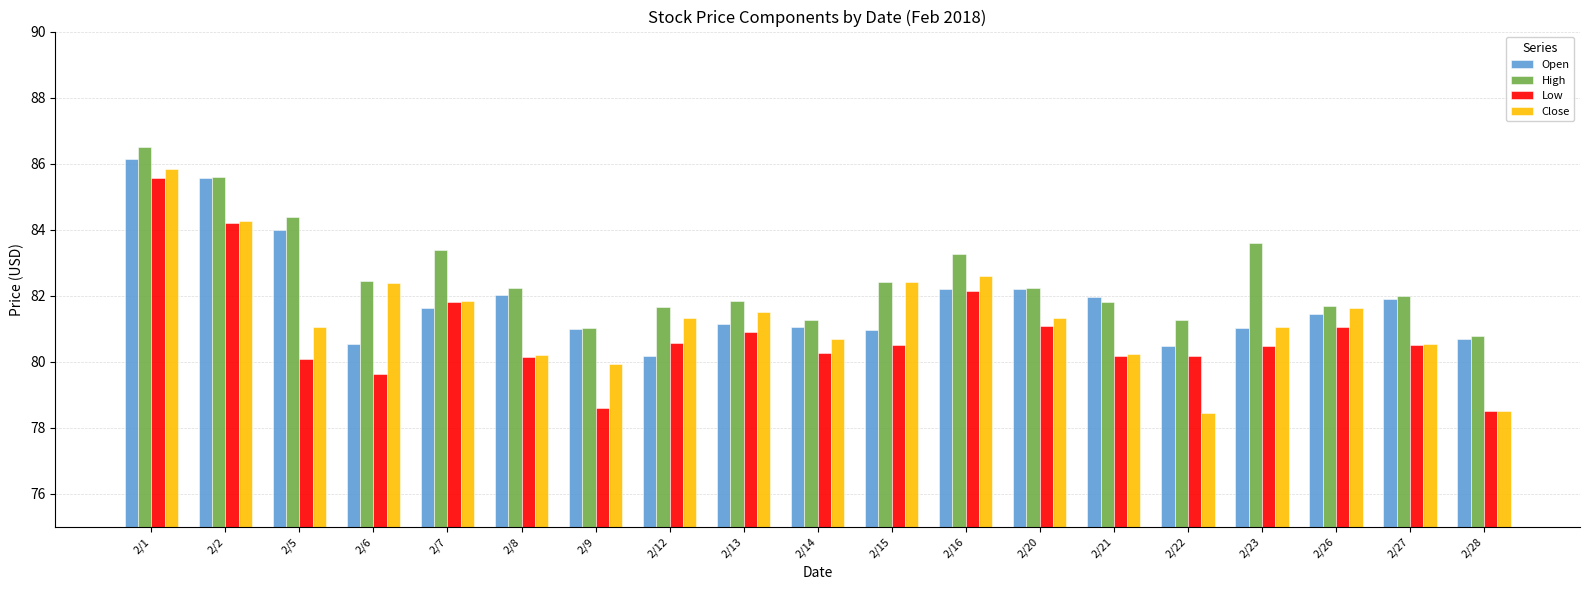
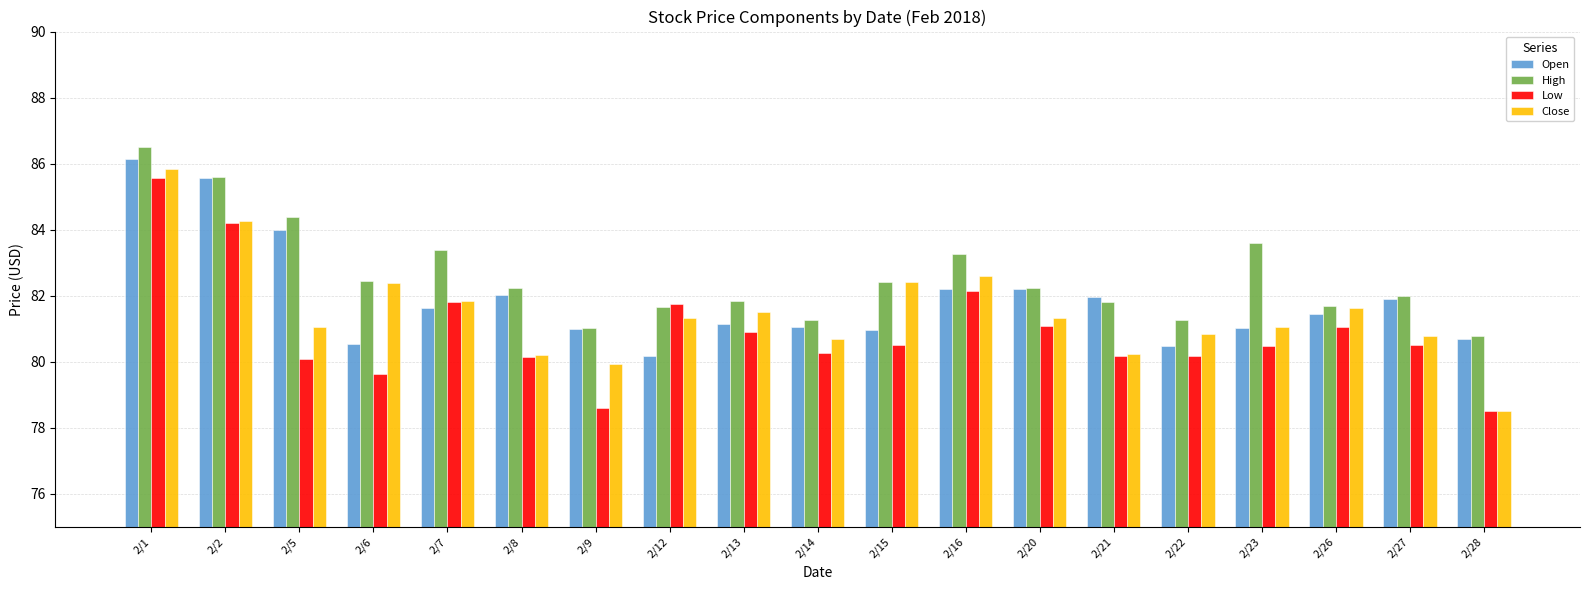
  {
    "Open": {
      "2/1": 86.2,
      "2/2": 85.6,
      "2/5": 84.0,
      "2/6": 80.5,
      "2/7": 81.6,
      "2/8": 82.0,
      "2/9": 81.0,
      "2/12": 80.2,
      "2/13": 81.2,
      "2/14": 81.1,
      "2/15": 81.0,
      "2/16": 82.2,
      "2/20": 82.2,
      "2/21": 82.0,
      "2/22": 80.5,
      "2/23": 81.0,
      "2/26": 81.4,
      "2/27": 81.9,
      "2/28": 80.7
    },
    "High": {
      "2/1": 86.5,
      "2/2": 85.6,
      "2/5": 84.4,
      "2/6": 82.4,
      "2/7": 83.4,
      "2/8": 82.2,
      "2/9": 81.0,
      "2/12": 81.7,
      "2/13": 81.8,
      "2/14": 81.3,
      "2/15": 82.4,
      "2/16": 83.3,
      "2/20": 82.2,
      "2/21": 81.8,
      "2/22": 81.3,
      "2/23": 83.6,
      "2/26": 81.7,
      "2/27": 82.0,
      "2/28": 80.8
    },
    "Low": {
      "2/1": 85.6,
      "2/2": 84.2,
      "2/5": 80.1,
      "2/6": 79.6,
      "2/7": 81.8,
      "2/8": 80.2,
      "2/9": 78.6,
-     "2/12": 80.6,
+     "2/12": 81.8,
      "2/13": 80.9,
      "2/14": 80.3,
      "2/15": 80.5,
      "2/16": 82.1,
      "2/20": 81.1,
      "2/21": 80.2,
      "2/22": 80.2,
      "2/23": 80.5,
      "2/26": 81.1,
      "2/27": 80.5,
      "2/28": 78.5
    },
    "Close": {
      "2/1": 85.8,
      "2/2": 84.3,
      "2/5": 81.1,
      "2/6": 82.4,
      "2/7": 81.8,
      "2/8": 80.2,
      "2/9": 79.9,
      "2/12": 81.3,
      "2/13": 81.5,
      "2/14": 80.7,
      "2/15": 82.4,
      "2/16": 82.6,
      "2/20": 81.3,
      "2/21": 80.2,
-     "2/22": 78.4,
+     "2/22": 80.8,
      "2/23": 81.1,
      "2/26": 81.6,
-     "2/27": 80.5,
+     "2/27": 80.8,
      "2/28": 78.5
    }
  }
